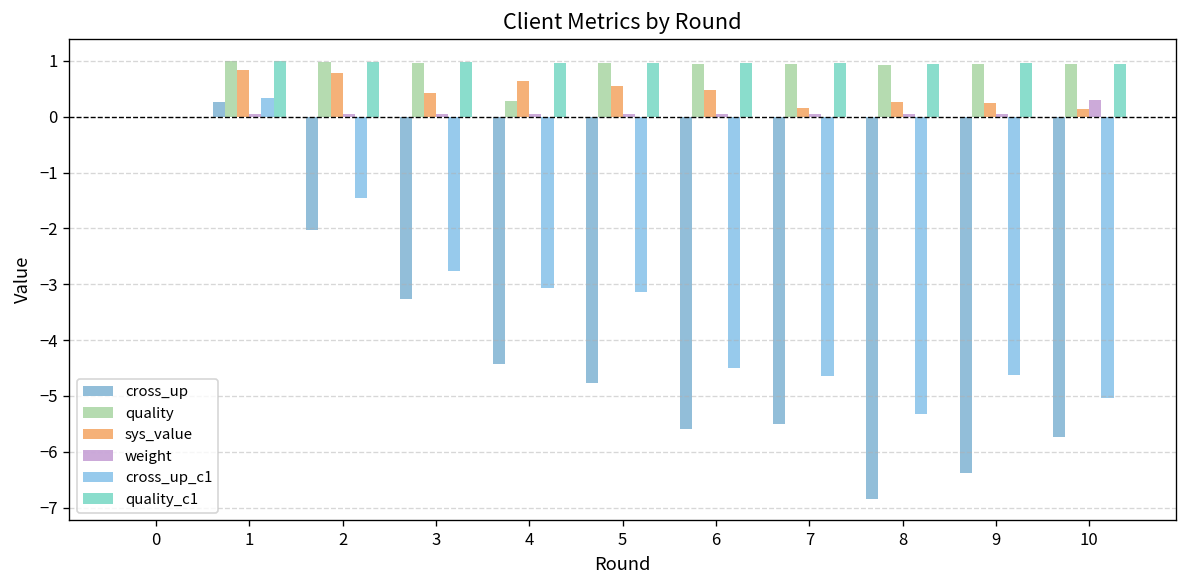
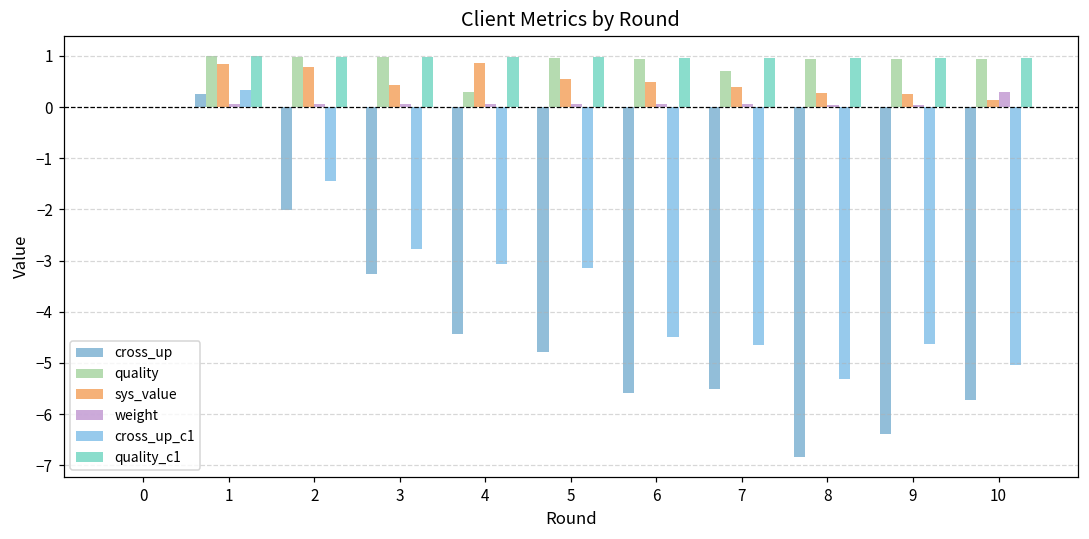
  {
    "quality": {
      "0": 0.0,
      "1": 1.0,
      "2": 1.0,
      "3": 1.0,
      "4": 0.3,
      "5": 1.0,
      "6": 0.9,
-     "7": 0.9,
+     "7": 0.7,
      "8": 0.9,
      "9": 0.9,
      "10": 0.9
    },
    "sys_value": {
      "0": 0.0,
      "1": 0.8,
      "2": 0.8,
      "3": 0.4,
-     "4": 0.6,
+     "4": 0.9,
      "5": 0.6,
      "6": 0.5,
-     "7": 0.2,
+     "7": 0.4,
      "8": 0.3,
      "9": 0.2,
      "10": 0.1
    },
    "weight": {
      "0": 0.0,
      "10": 0.3
    }
  }
